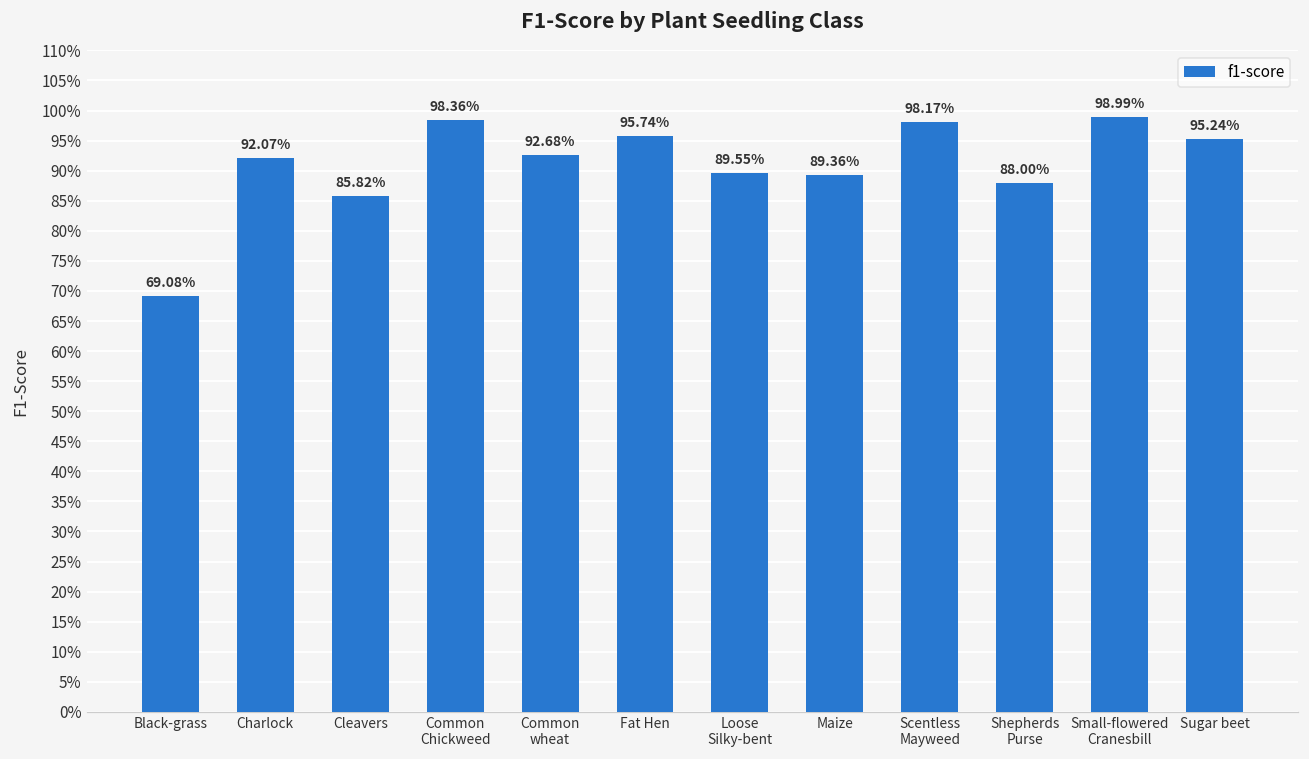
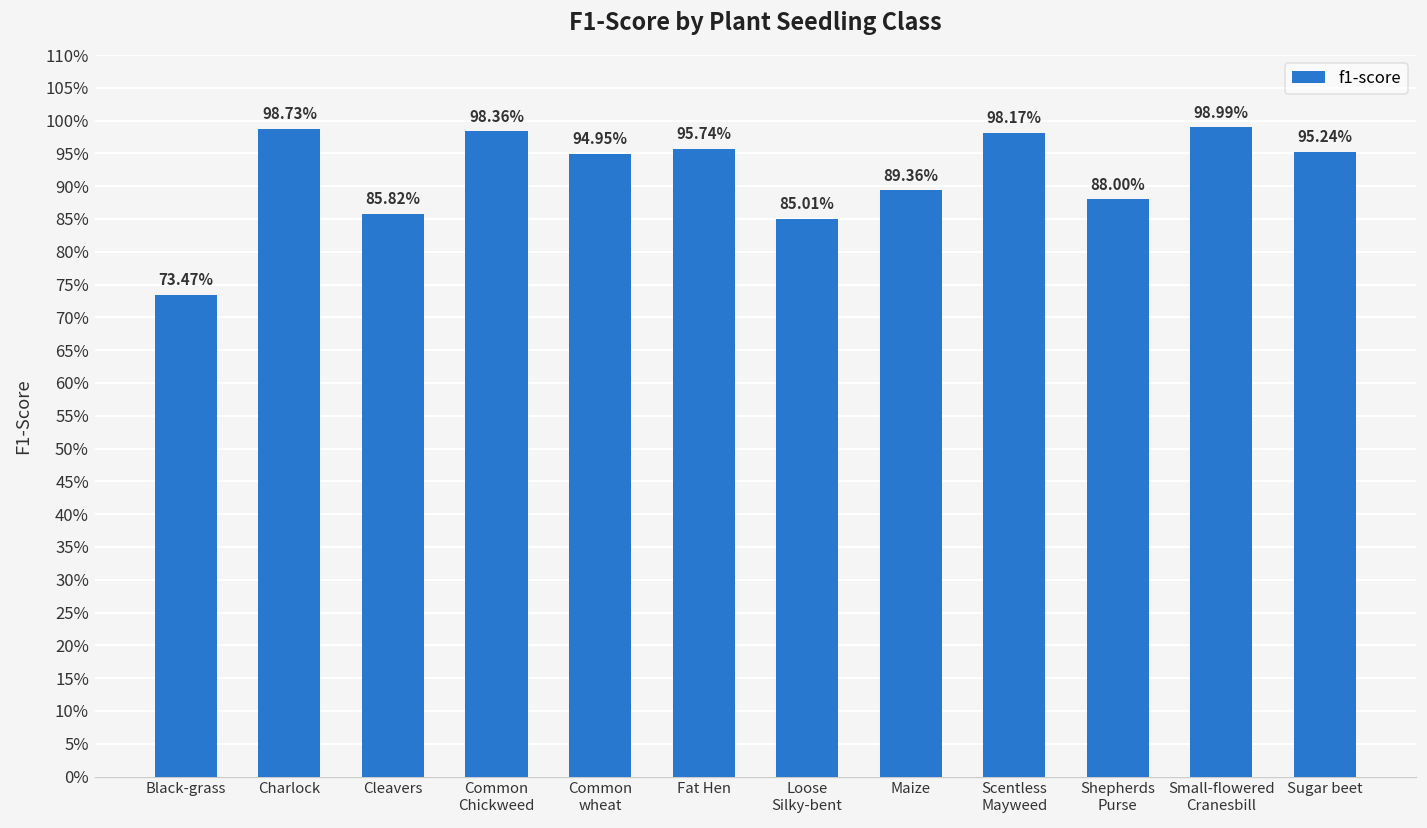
  {
-   "Black-grass": "69.08%",
-   "Charlock": "92.07%",
+   "Black-grass": "73.47%",
+   "Charlock": "98.73%",
    "Cleavers": "85.82%",
    "Common Chickweed": "98.36%",
-   "Common wheat": "92.68%",
+   "Common wheat": "94.95%",
    "Fat Hen": "95.74%",
-   "Loose Silky-bent": "89.55%",
+   "Loose Silky-bent": "85.01%",
    "Maize": "89.36%",
    "Scentless Mayweed": "98.17%",
    "Shepherds Purse": "88.00%",
    "Small-flowered Cranesbill": "98.99%",
    "Sugar beet": "95.24%"
  }
